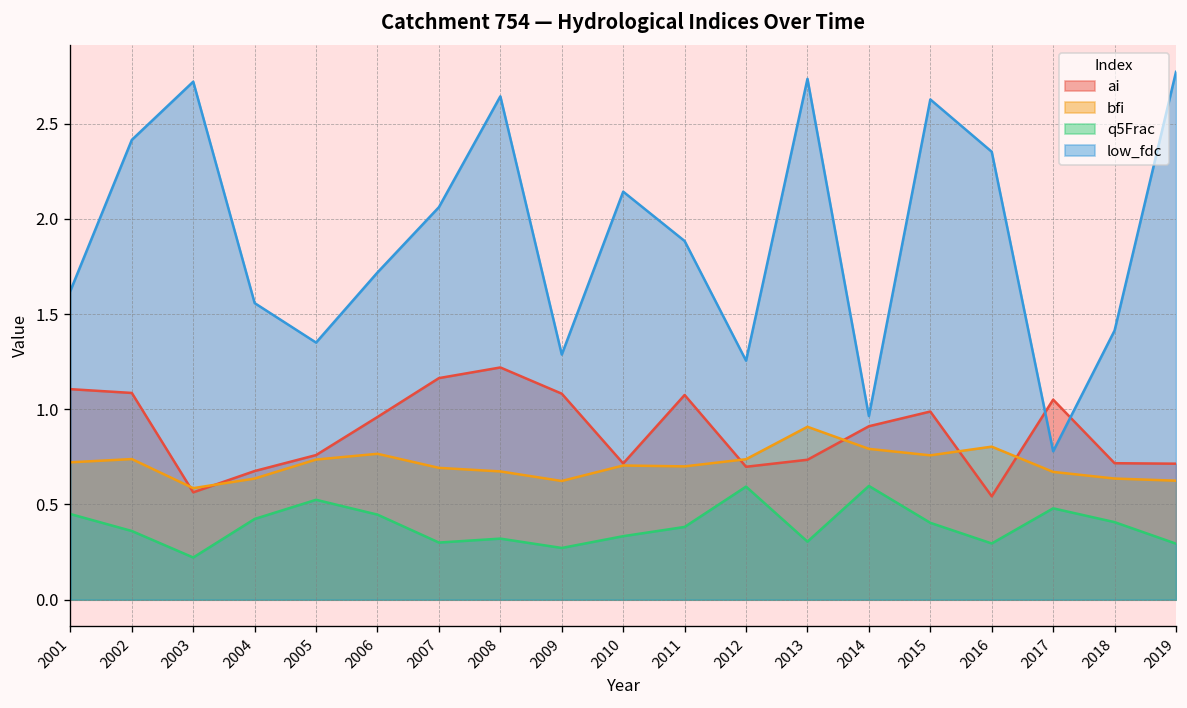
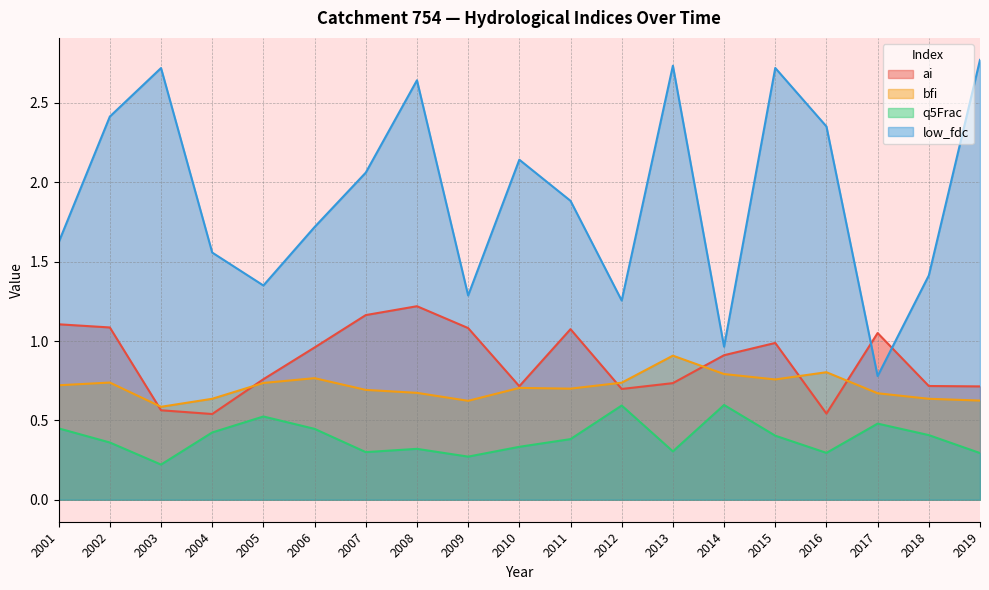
  {
    "ai": {
      "2001": 1.11,
      "2002": 1.09,
      "2003": 0.56,
-     "2004": 0.68,
+     "2004": 0.54,
      "2005": 0.76,
      "2006": 0.96,
      "2007": 1.16,
      "2008": 1.22,
      "2009": 1.08,
      "2011": 1.07,
      "2012": 0.70,
      "2013": 0.73,
      "2014": 0.91,
      "2015": 0.99,
      "2016": 0.54,
      "2017": 1.05,
      "2018": 0.72,
      "2019": 0.71
    },
    "bfi": {
      "2001": 0.72,
      "2002": 0.74,
      "2003": 0.59,
      "2004": 0.64,
      "2005": 0.74,
      "2006": 0.77,
      "2007": 0.69,
      "2008": 0.67,
      "2009": 0.62,
      "2011": 0.70,
      "2012": 0.74,
      "2013": 0.91,
      "2014": 0.79,
      "2015": 0.76,
      "2016": 0.80,
      "2017": 0.67,
      "2018": 0.64,
      "2019": 0.62
    },
    "q5Frac": {
      "2001": 0.45,
      "2002": 0.36,
      "2003": 0.22,
      "2004": 0.42,
      "2005": 0.52,
      "2006": 0.45,
      "2007": 0.30,
      "2008": 0.32,
      "2009": 0.27,
      "2010": 0.33,
      "2011": 0.38,
      "2012": 0.59,
      "2013": 0.30,
      "2014": 0.60,
      "2015": 0.40,
      "2016": 0.30,
      "2017": 0.48,
      "2018": 0.41,
      "2019": 0.29
    },
    "low_fdc": {
      "2001": 1.62,
      "2002": 2.41,
      "2003": 2.72,
      "2004": 1.56,
      "2005": 1.35,
      "2006": 1.72,
      "2007": 2.06,
      "2008": 2.64,
      "2009": 1.29,
      "2010": 2.14,
      "2011": 1.88,
      "2012": 1.26,
      "2013": 2.73,
      "2014": 0.96,
-     "2015": 2.63,
+     "2015": 2.72,
      "2016": 2.35,
      "2017": 0.78,
      "2018": 1.41,
      "2019": 2.77
    }
  }
